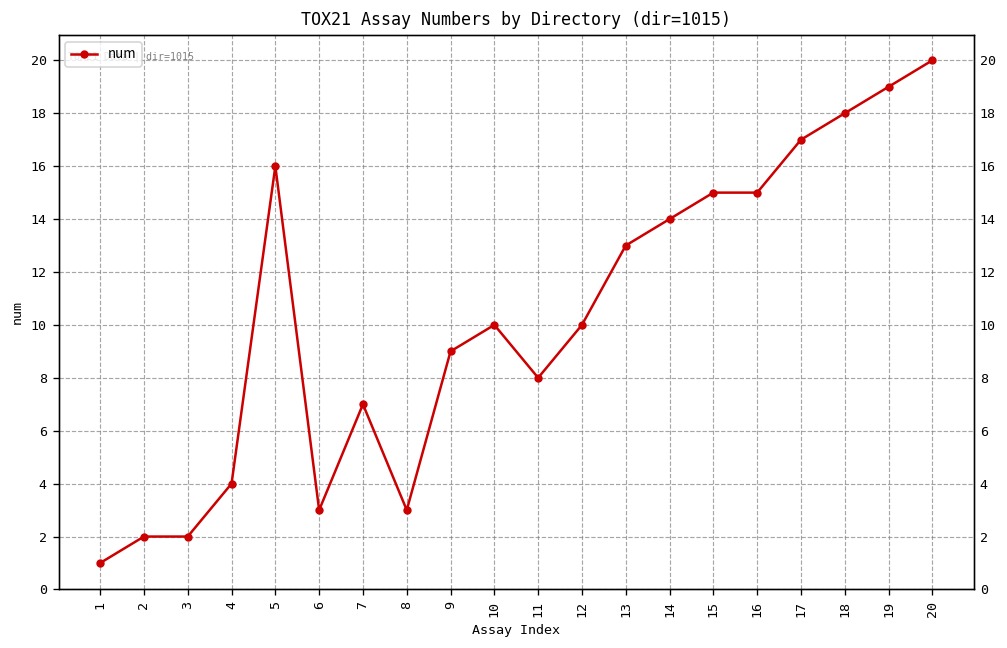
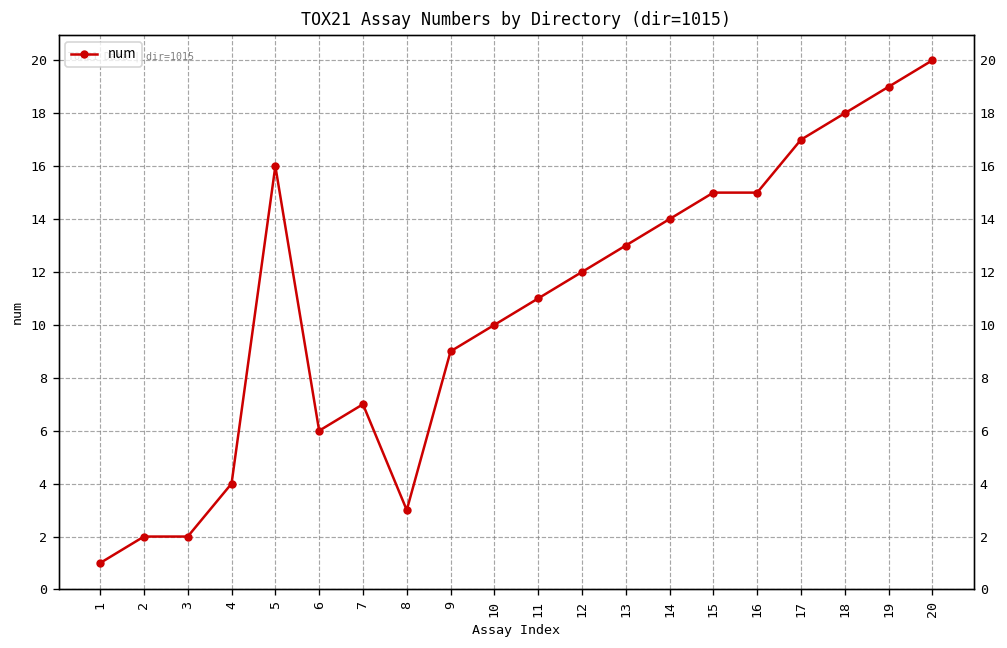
  {
    "1": 1,
    "2": 2,
    "3": 2,
    "4": 4,
    "5": 16,
-   "6": 3,
+   "6": 6,
    "7": 7,
    "8": 3,
    "9": 9,
    "10": 10,
-   "11": 8,
-   "12": 10,
+   "11": 11,
+   "12": 12,
    "13": 13,
    "14": 14,
    "15": 15,
    "16": 15,
    "17": 17,
    "18": 18,
    "19": 19,
    "20": 20
  }
